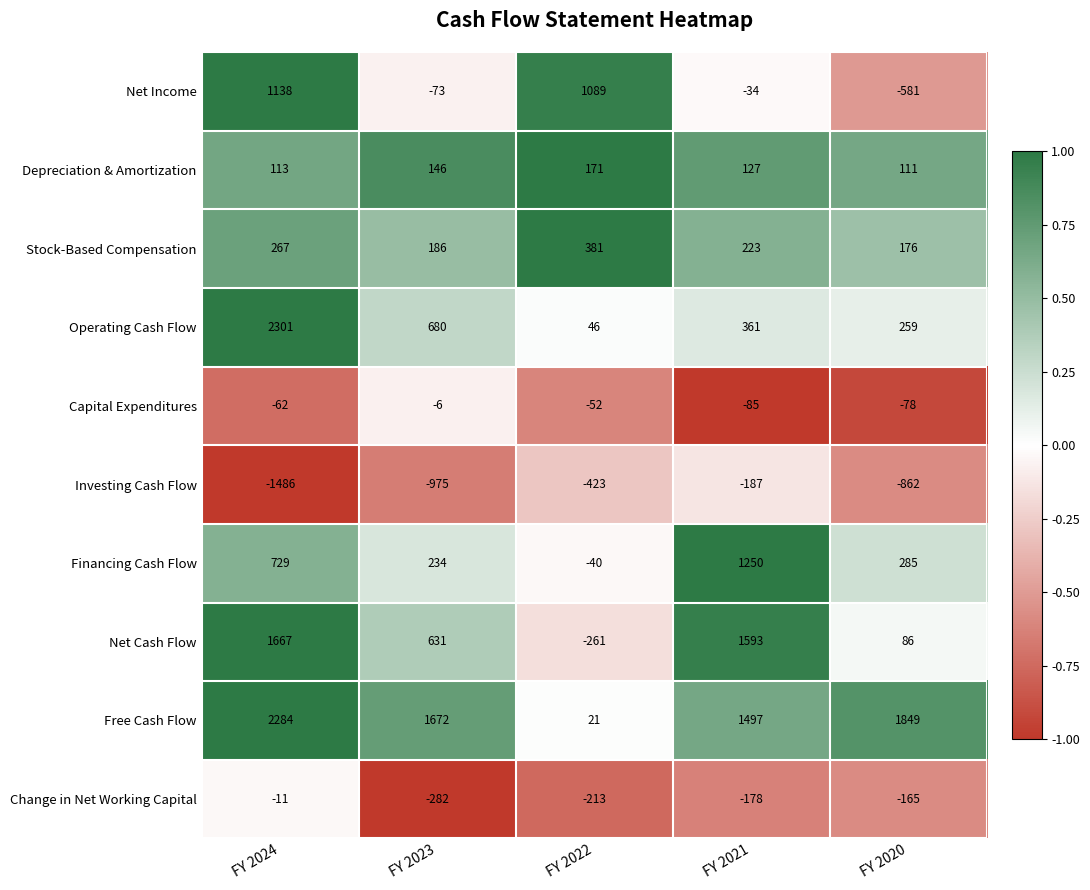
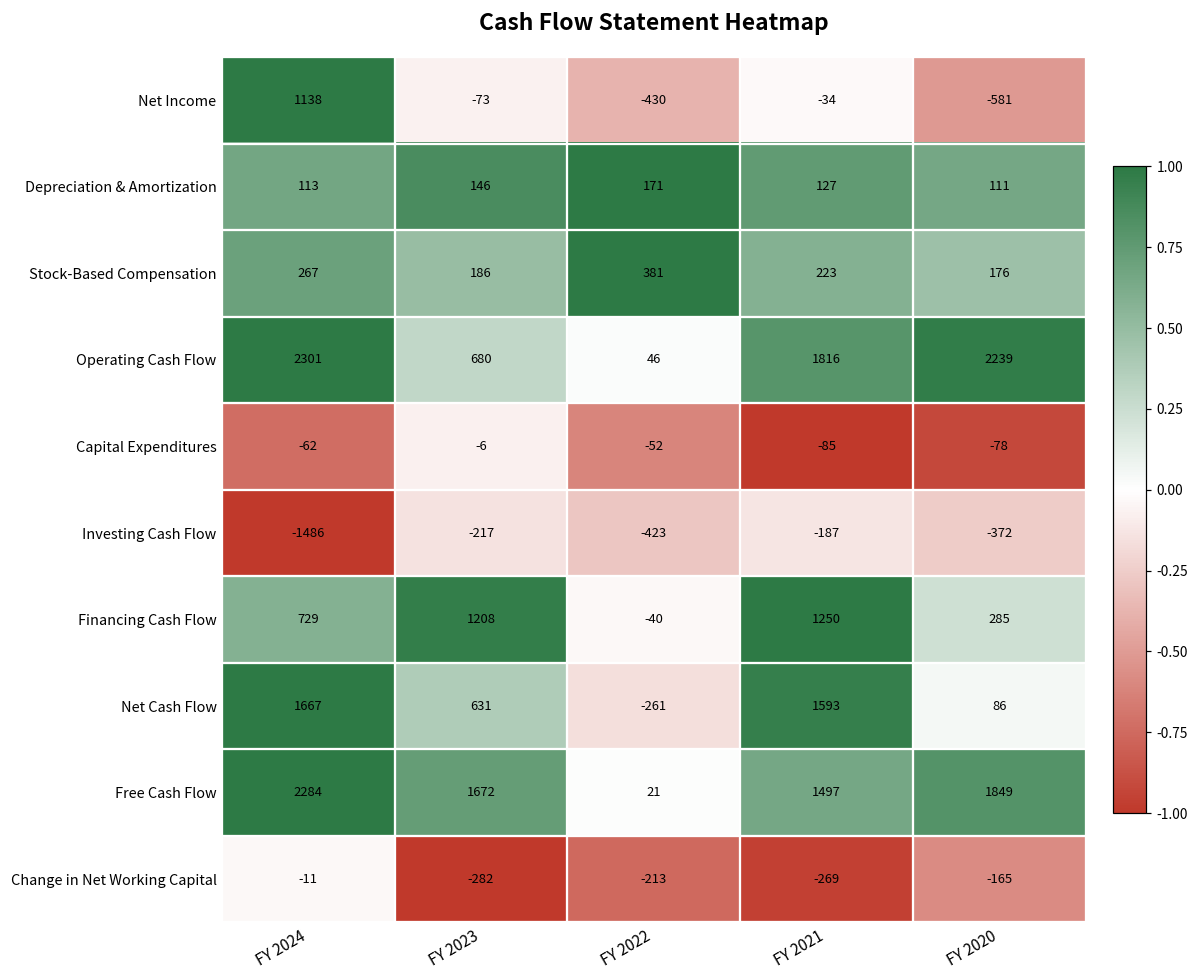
  {
    "Net Income": {
      "FY 2024": 1138,
      "FY 2023": -73,
-     "FY 2022": 1089,
+     "FY 2022": -430,
      "FY 2021": -34,
      "FY 2020": -581
    },
    "Depreciation & Amortization": {
      "FY 2024": 113,
      "FY 2023": 146,
      "FY 2022": 171,
      "FY 2021": 127,
      "FY 2020": 111
    },
    "Stock-Based Compensation": {
      "FY 2024": 267,
      "FY 2023": 186,
      "FY 2022": 381,
      "FY 2021": 223,
      "FY 2020": 176
    },
    "Operating Cash Flow": {
      "FY 2024": 2301,
      "FY 2023": 680,
      "FY 2022": 46,
-     "FY 2021": 361,
-     "FY 2020": 259
+     "FY 2021": 1816,
+     "FY 2020": 2239
    },
    "Capital Expenditures": {
      "FY 2024": -62,
      "FY 2023": -6,
      "FY 2022": -52,
      "FY 2021": -85,
      "FY 2020": -78
    },
    "Investing Cash Flow": {
      "FY 2024": -1486,
-     "FY 2023": -975,
+     "FY 2023": -217,
      "FY 2022": -423,
      "FY 2021": -187,
-     "FY 2020": -862
+     "FY 2020": -372
    },
    "Financing Cash Flow": {
      "FY 2024": 729,
-     "FY 2023": 234,
+     "FY 2023": 1208,
      "FY 2022": -40,
      "FY 2021": 1250,
      "FY 2020": 285
    },
    "Net Cash Flow": {
      "FY 2024": 1667,
      "FY 2023": 631,
      "FY 2022": -261,
      "FY 2021": 1593,
      "FY 2020": 86
    },
    "Free Cash Flow": {
      "FY 2024": 2284,
      "FY 2023": 1672,
      "FY 2022": 21,
      "FY 2021": 1497,
      "FY 2020": 1849
    },
    "Change in Net Working Capital": {
      "FY 2024": -11,
      "FY 2023": -282,
      "FY 2022": -213,
-     "FY 2021": -178,
+     "FY 2021": -269,
      "FY 2020": -165
    }
  }
